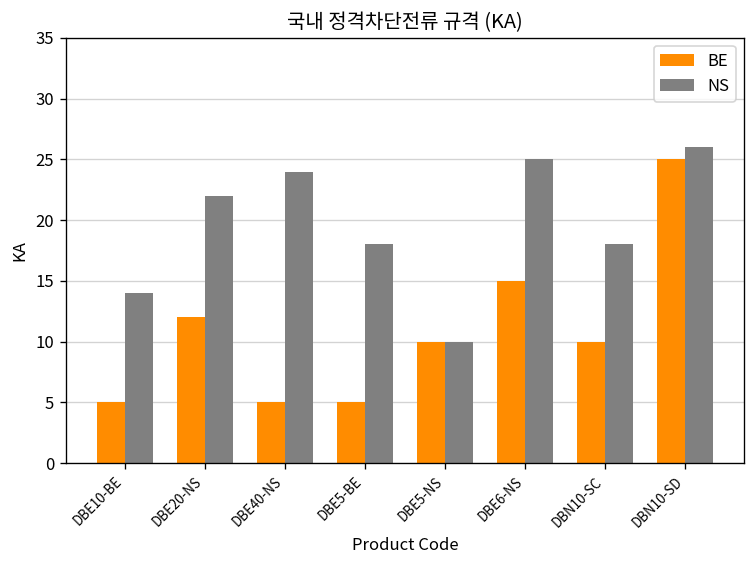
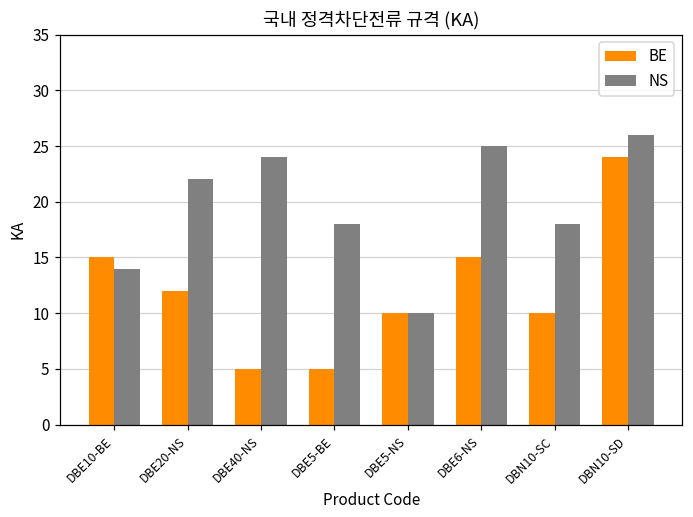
  {
    "BE": {
-     "DBE10-BE": 5,
+     "DBE10-BE": 15,
      "DBE20-NS": 12,
      "DBE40-NS": 5,
      "DBE5-BE": 5,
      "DBE5-NS": 10,
      "DBE6-NS": 15,
      "DBN10-SC": 10,
-     "DBN10-SD": 25
+     "DBN10-SD": 24
    },
    "NS": {
      "DBE10-BE": 14,
      "DBE20-NS": 22,
      "DBE40-NS": 24,
      "DBE5-BE": 18,
      "DBE5-NS": 10,
      "DBE6-NS": 25,
      "DBN10-SC": 18,
      "DBN10-SD": 26
    }
  }
